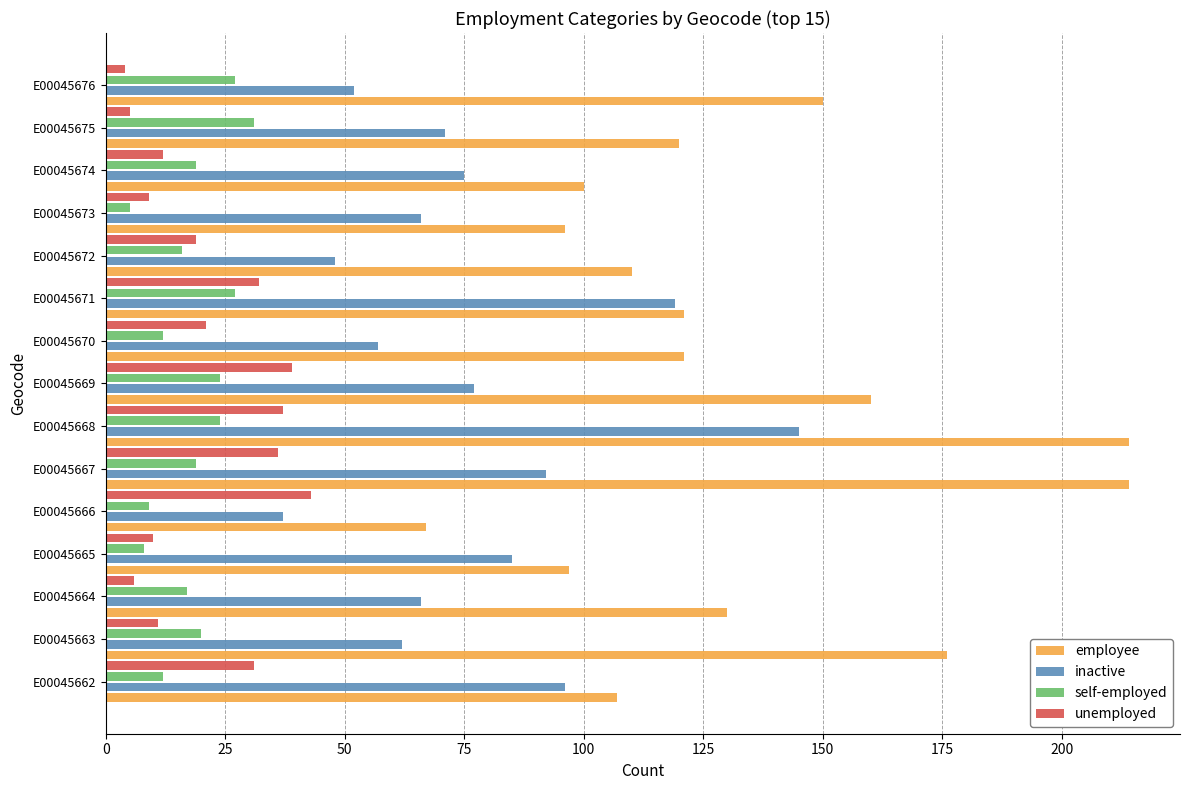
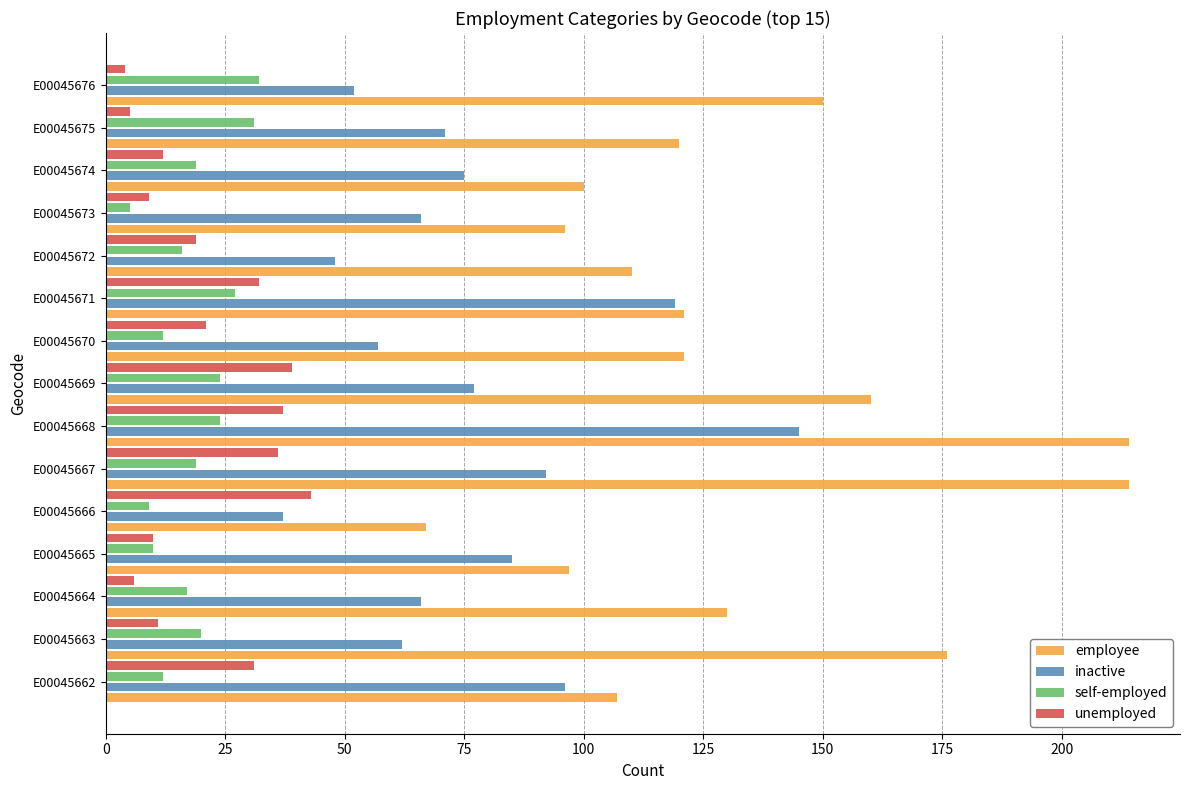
  {
    "employee": {
      "E00045676": 150,
      "E00045675": 120,
      "E00045674": 100,
      "E00045673": 96,
      "E00045672": 110,
      "E00045671": 121,
      "E00045670": 121,
      "E00045669": 160,
      "E00045668": 214,
      "E00045667": 214,
      "E00045666": 67,
      "E00045665": 97,
      "E00045664": 130,
      "E00045663": 176,
      "E00045662": 107
    },
    "inactive": {
      "E00045676": 52,
      "E00045675": 71,
      "E00045674": 75,
      "E00045673": 66,
      "E00045672": 48,
      "E00045671": 119,
      "E00045670": 57,
      "E00045669": 77,
      "E00045668": 145,
      "E00045667": 92,
      "E00045666": 37,
      "E00045665": 85,
      "E00045664": 66,
      "E00045663": 62,
      "E00045662": 96
    },
    "self-employed": {
-     "E00045676": 27,
+     "E00045676": 32,
      "E00045675": 31,
      "E00045674": 19,
      "E00045673": 5,
      "E00045672": 16,
      "E00045671": 27,
      "E00045670": 12,
      "E00045669": 24,
      "E00045668": 24,
      "E00045667": 19,
      "E00045666": 9,
-     "E00045665": 8,
+     "E00045665": 10,
      "E00045664": 17,
      "E00045663": 20,
      "E00045662": 12
    },
    "unemployed": {
      "E00045676": 4,
      "E00045675": 5,
      "E00045674": 12,
      "E00045673": 9,
      "E00045672": 19,
      "E00045671": 32,
      "E00045670": 21,
      "E00045669": 39,
      "E00045668": 37,
      "E00045667": 36,
      "E00045666": 43,
      "E00045665": 10,
      "E00045664": 6,
      "E00045663": 11,
      "E00045662": 31
    }
  }
